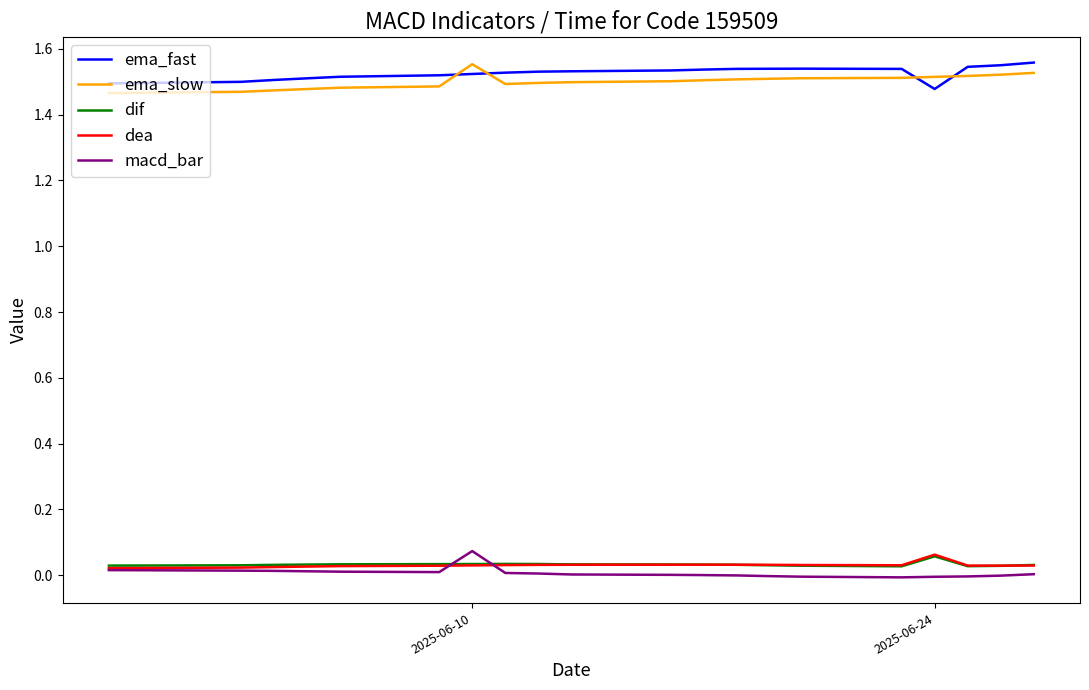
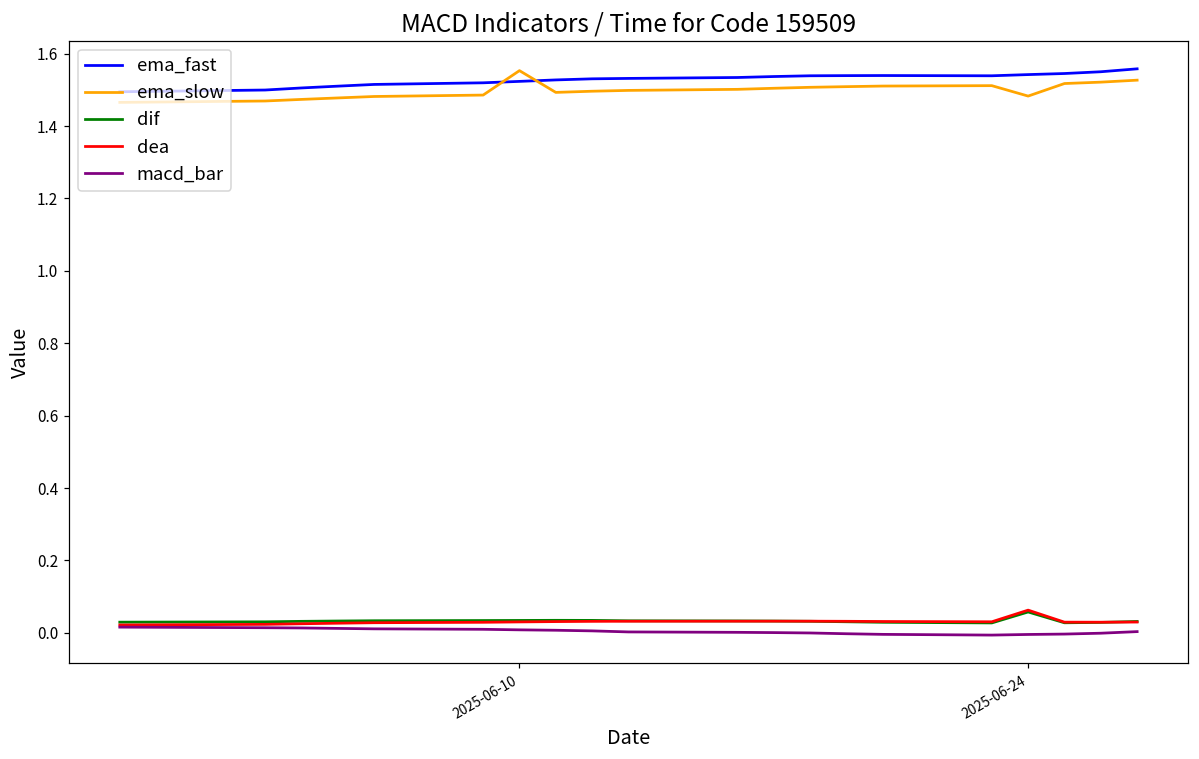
  {
    "ema_fast": {
      "2025-06-10": 1.52,
-     "2025-06-24": 1.48
+     "2025-06-24": 1.54
    },
    "ema_slow": {
      "2025-06-10": 1.55,
-     "2025-06-24": 1.51
+     "2025-06-24": 1.48
    },
    "macd_bar": {
-     "2025-06-10": 0.07,
+     "2025-06-10": 0.01,
      "2025-06-24": 0.00
    }
  }
